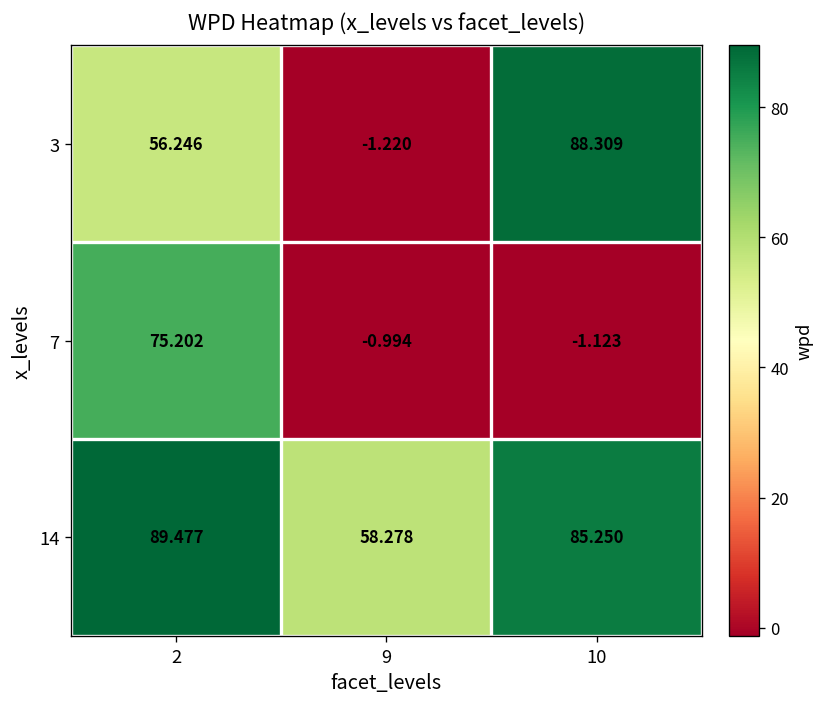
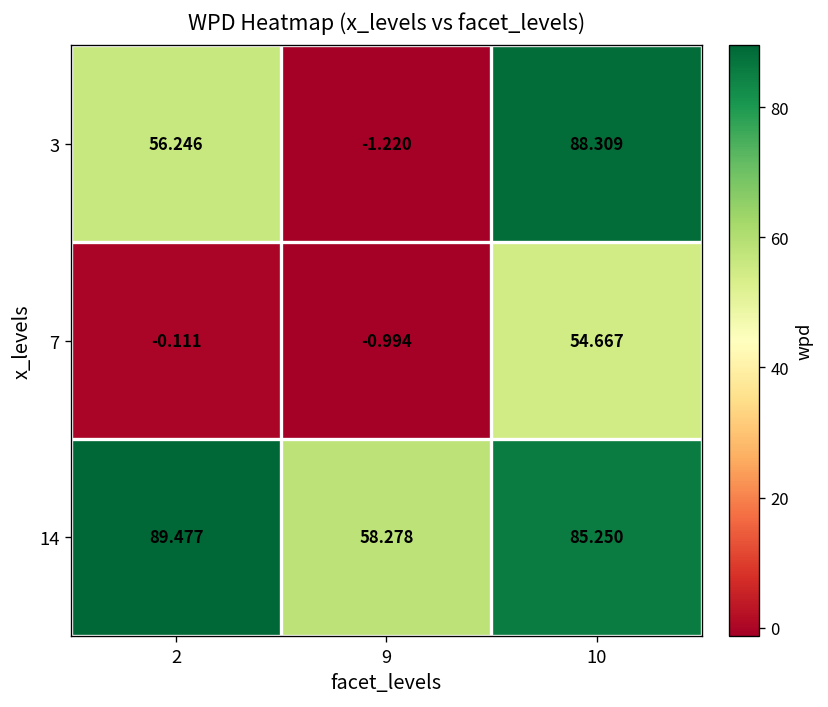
  {
    "3": {
      "2": 56.246,
      "9": -1.220,
      "10": 88.309
    },
    "7": {
-     "2": 75.202,
+     "2": -0.111,
      "9": -0.994,
-     "10": -1.123
+     "10": 54.667
    },
    "14": {
      "2": 89.477,
      "9": 58.278,
      "10": 85.250
    }
  }
